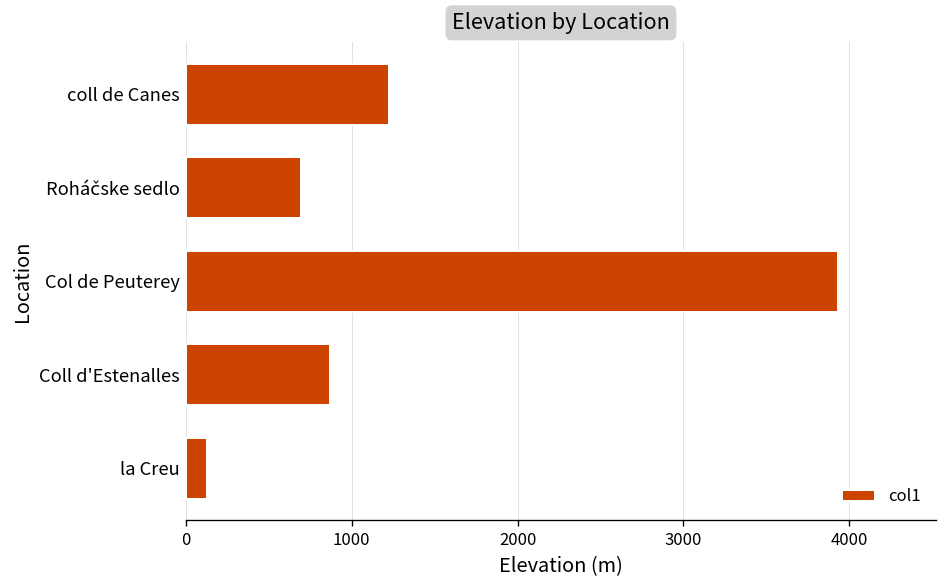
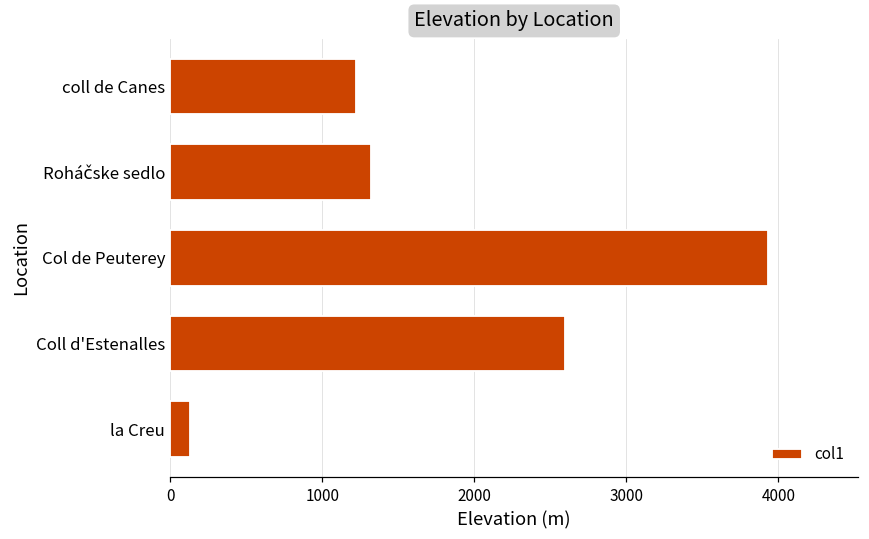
  {
    "coll de Canes": 1220,
-   "Roháčske sedlo": 690,
+   "Roháčske sedlo": 1320,
    "Col de Peuterey": 3930,
-   "Coll d'Estenalles": 870,
+   "Coll d'Estenalles": 2590,
    "la Creu": 130
  }
